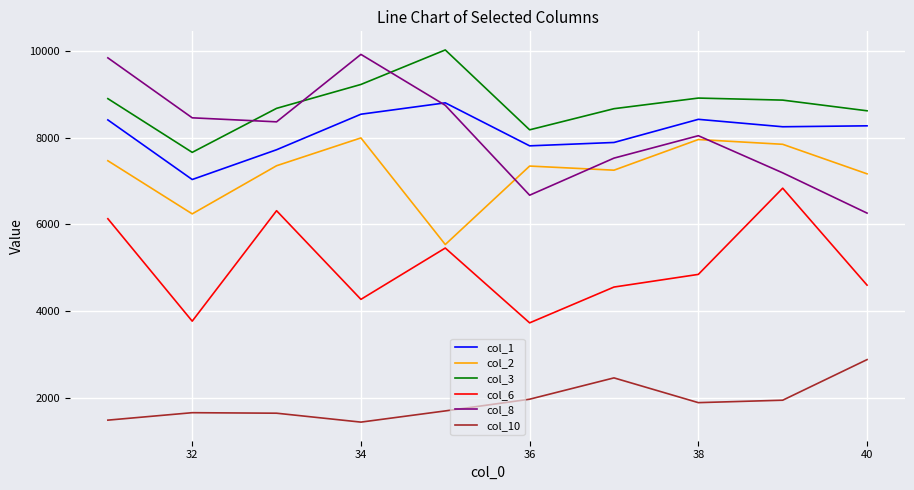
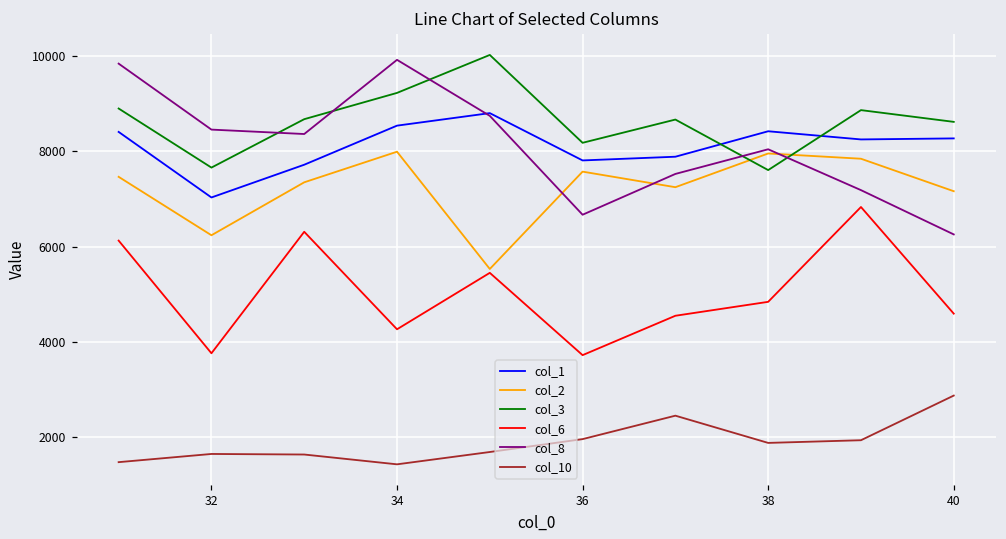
  {
    "col_1": {
      "32": 7000,
      "34": 8500,
      "36": 7800,
      "38": 8400,
      "40": 8300
    },
    "col_2": {
      "32": 6200,
      "34": 8000,
-     "36": 7300,
+     "36": 7600,
      "38": 8000,
      "40": 7200
    },
    "col_3": {
      "32": 7700,
      "34": 9200,
      "36": 8200,
-     "38": 8900,
+     "38": 7600,
      "40": 8600
    },
    "col_6": {
      "32": 3800,
      "34": 4300,
      "36": 3700,
      "38": 4800,
      "40": 4600
    },
    "col_8": {
      "32": 8500,
      "34": 9900,
      "36": 6700,
      "38": 8000,
      "40": 6300
    },
    "col_10": {
      "32": 1700,
      "34": 1400,
      "36": 2000,
      "38": 1900,
      "40": 2900
    }
  }
